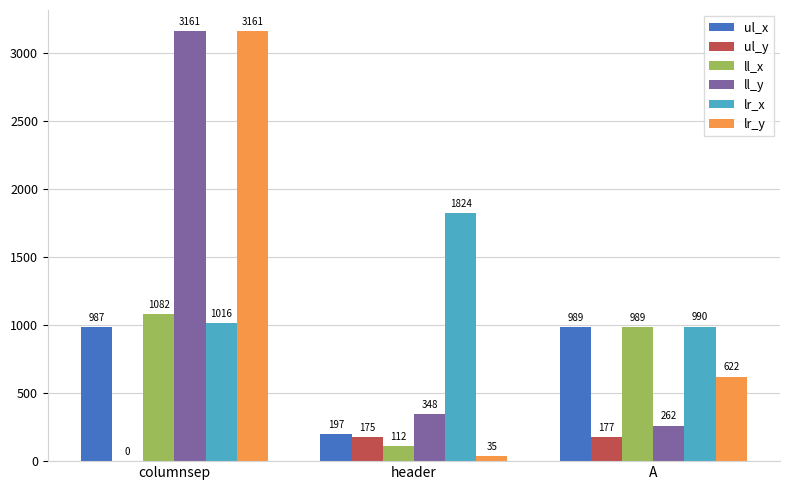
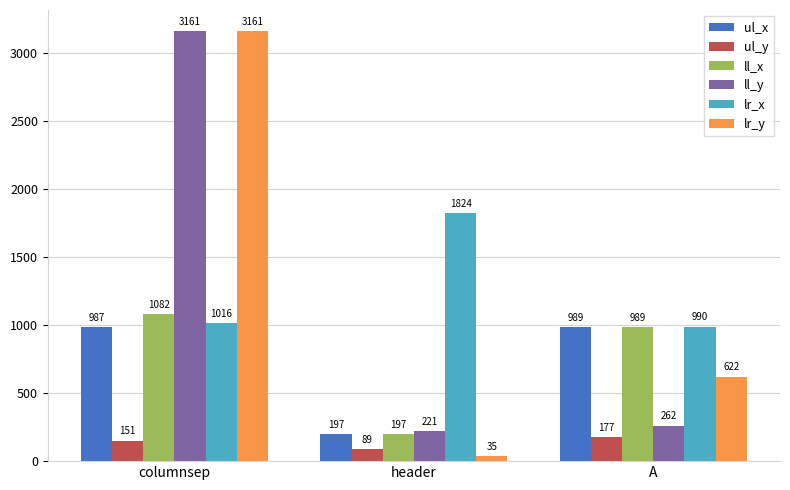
  {
    "ul_y": {
-     "columnsep": 0,
-     "header": 175,
+     "columnsep": 151,
+     "header": 89,
      "A": 177
    },
    "ll_x": {
      "columnsep": 1082,
-     "header": 112,
+     "header": 197,
      "A": 989
    },
    "ll_y": {
      "columnsep": 3161,
-     "header": 348,
+     "header": 221,
      "A": 262
    },
    "lr_y": {
      "columnsep": 3161,
      "header": 35,
      "A": 622
    }
  }
